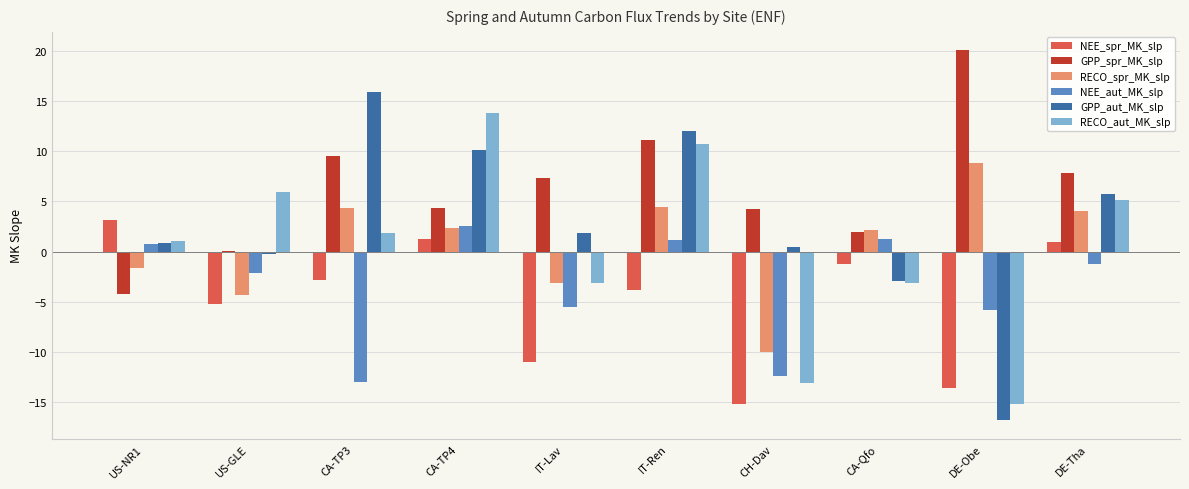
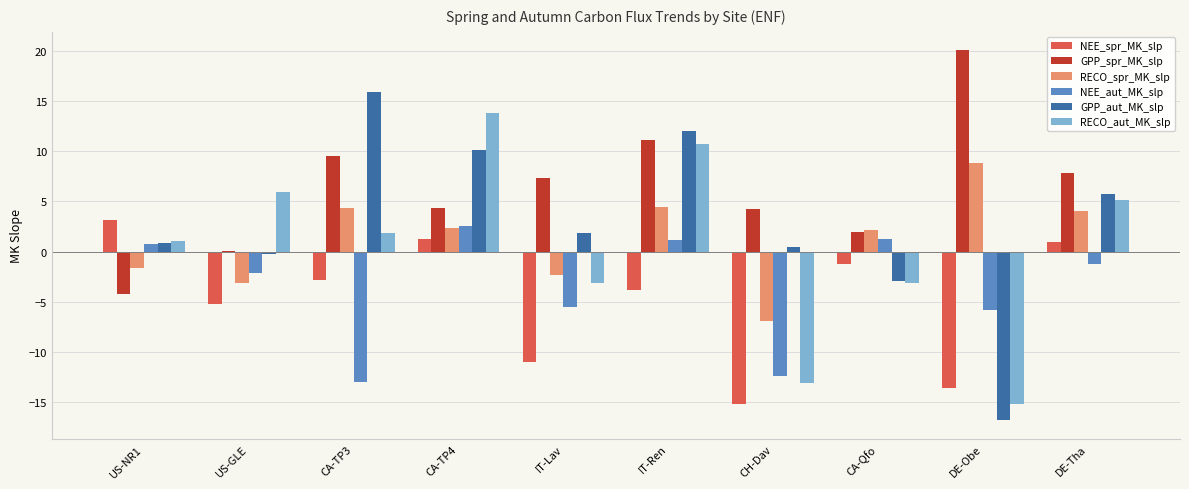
  {
    "RECO_spr_MK_slp": {
      "US-NR1": -1.6,
-     "US-GLE": -4.3,
+     "US-GLE": -3.1,
      "CA-TP3": 4.4,
      "CA-TP4": 2.3,
-     "IT-Lav": -3.2,
+     "IT-Lav": -2.3,
      "IT-Ren": 4.4,
-     "CH-Dav": -10.0,
+     "CH-Dav": -6.9,
      "CA-Qfo": 2.1,
      "DE-Obe": 8.9,
      "DE-Tha": 4.1
    }
  }
